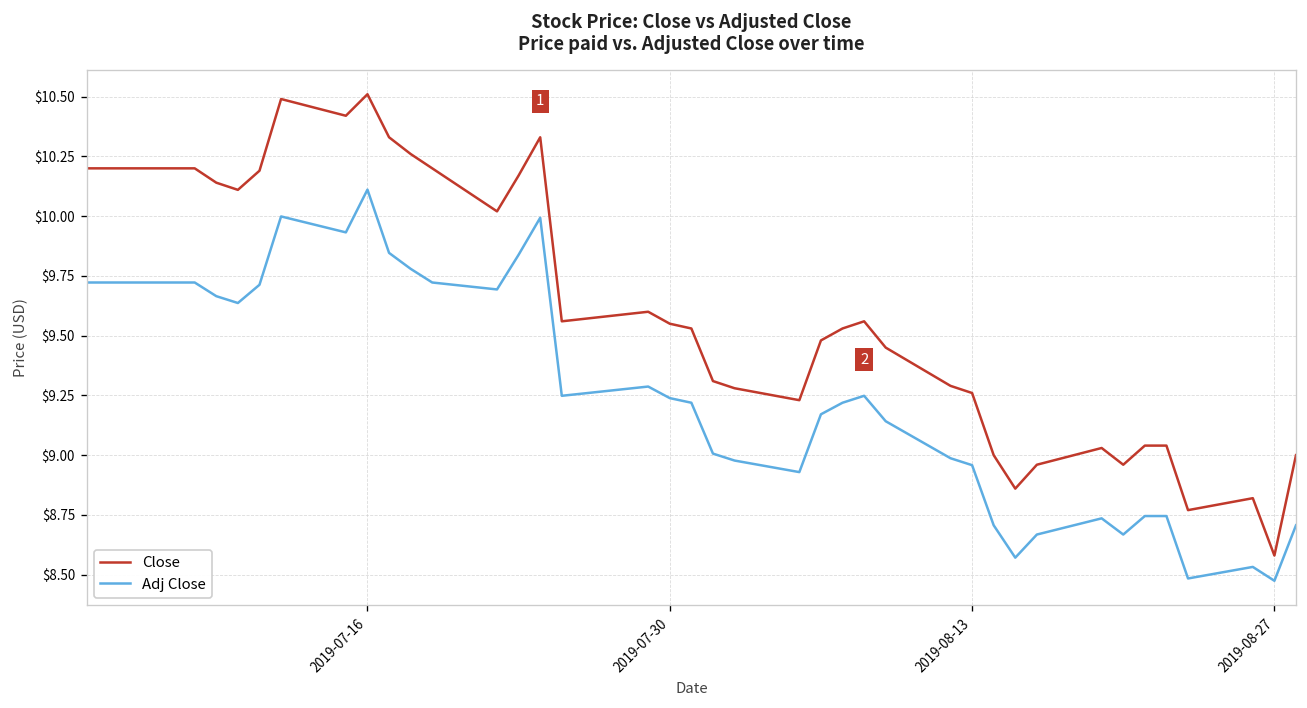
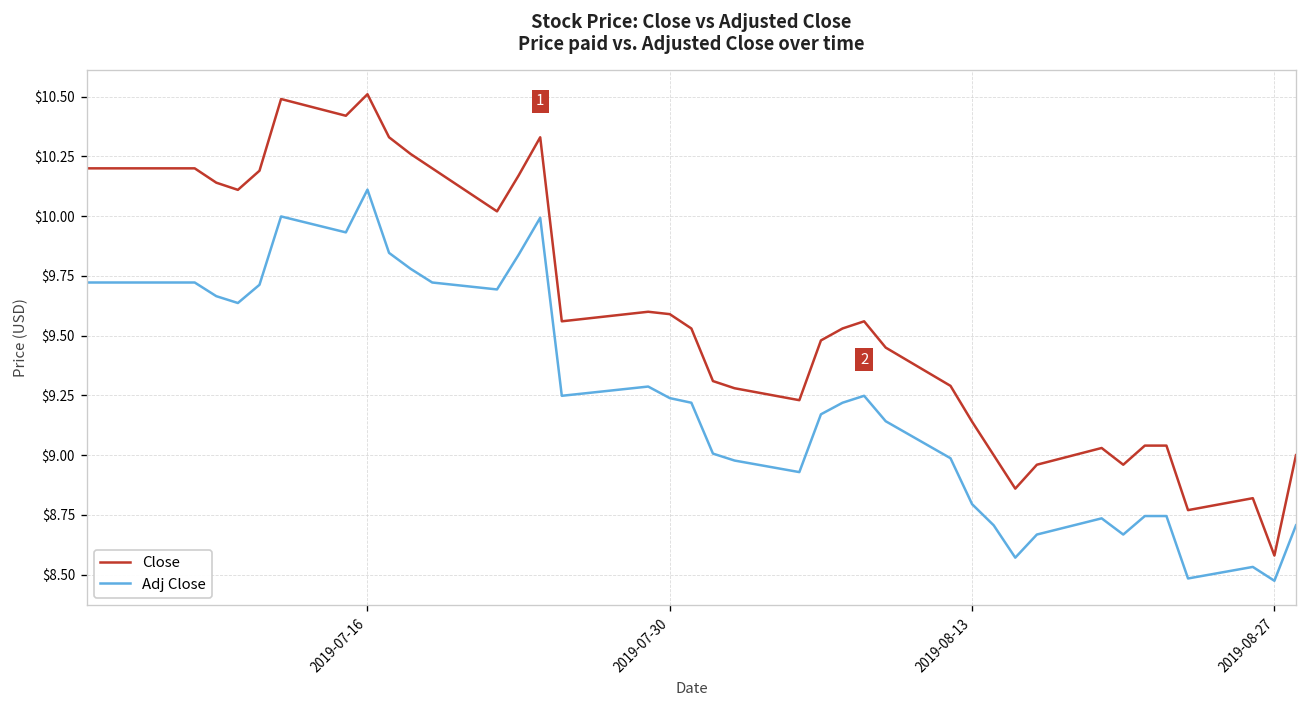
  {
    "Close": {
      "2019-07-16": "$10.51",
-     "2019-07-30": "$9.55",
-     "2019-08-13": "$9.26",
+     "2019-07-30": "$9.59",
+     "2019-08-13": "$9.14",
      "2019-08-27": "$8.58"
    },
    "Adj Close": {
      "2019-07-16": "$10.11",
      "2019-07-30": "$9.24",
-     "2019-08-13": "$8.96",
+     "2019-08-13": "$8.79",
      "2019-08-27": "$8.47"
    }
  }
